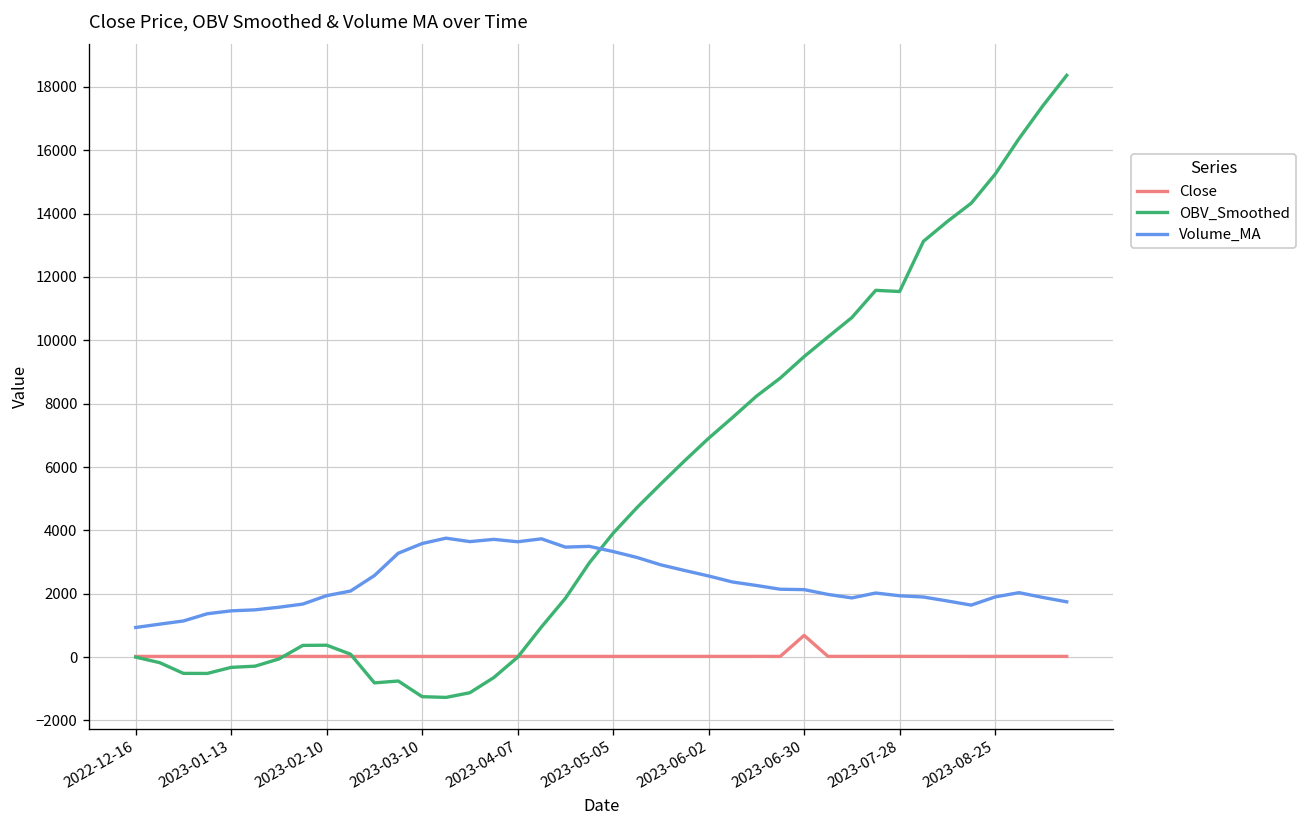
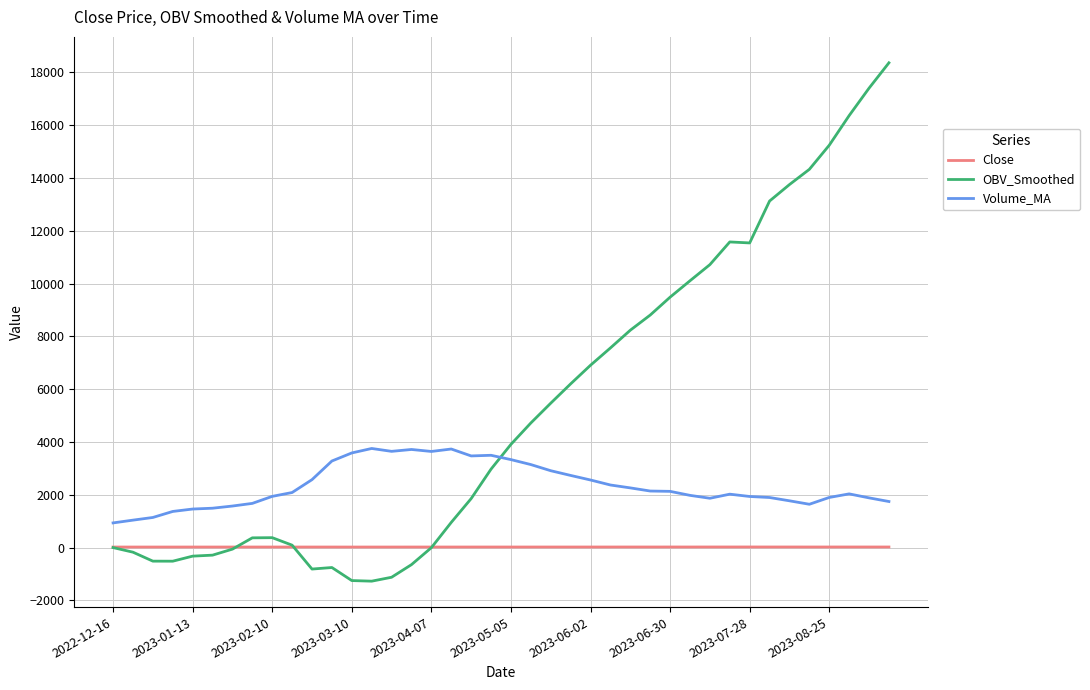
  {
    "Close": {
      "2023-01-13": 0,
      "2023-02-10": 0,
      "2023-03-10": 0,
      "2023-05-05": 0,
      "2023-06-02": 0,
-     "2023-06-30": 700,
+     "2023-06-30": 0,
      "2023-07-28": 0,
      "2023-08-25": 0
    },
    "OBV_Smoothed": {
      "2023-01-13": -300,
      "2023-02-10": 400,
      "2023-03-10": -1200,
      "2023-05-05": 3900,
      "2023-06-02": 6900,
      "2023-06-30": 9500,
      "2023-07-28": 11500,
      "2023-08-25": 15200
    },
    "Volume_MA": {
      "2022-12-16": 900,
      "2023-01-13": 1500,
      "2023-02-10": 1900,
      "2023-03-10": 3600,
      "2023-04-07": 3600,
      "2023-05-05": 3300,
      "2023-06-02": 2600,
      "2023-06-30": 2100,
      "2023-07-28": 1900,
      "2023-08-25": 1900
    }
  }
